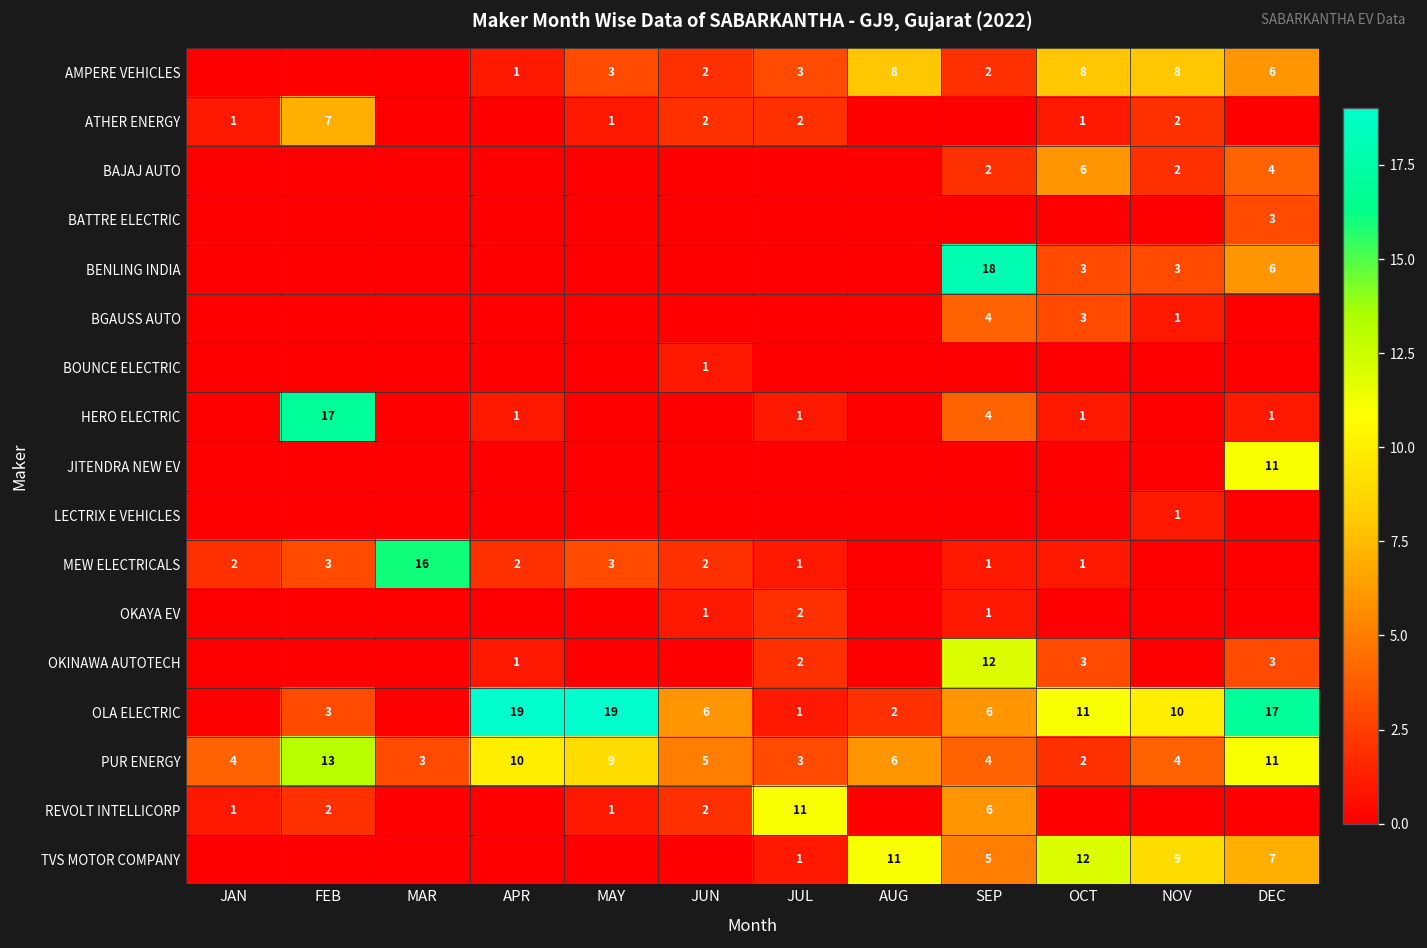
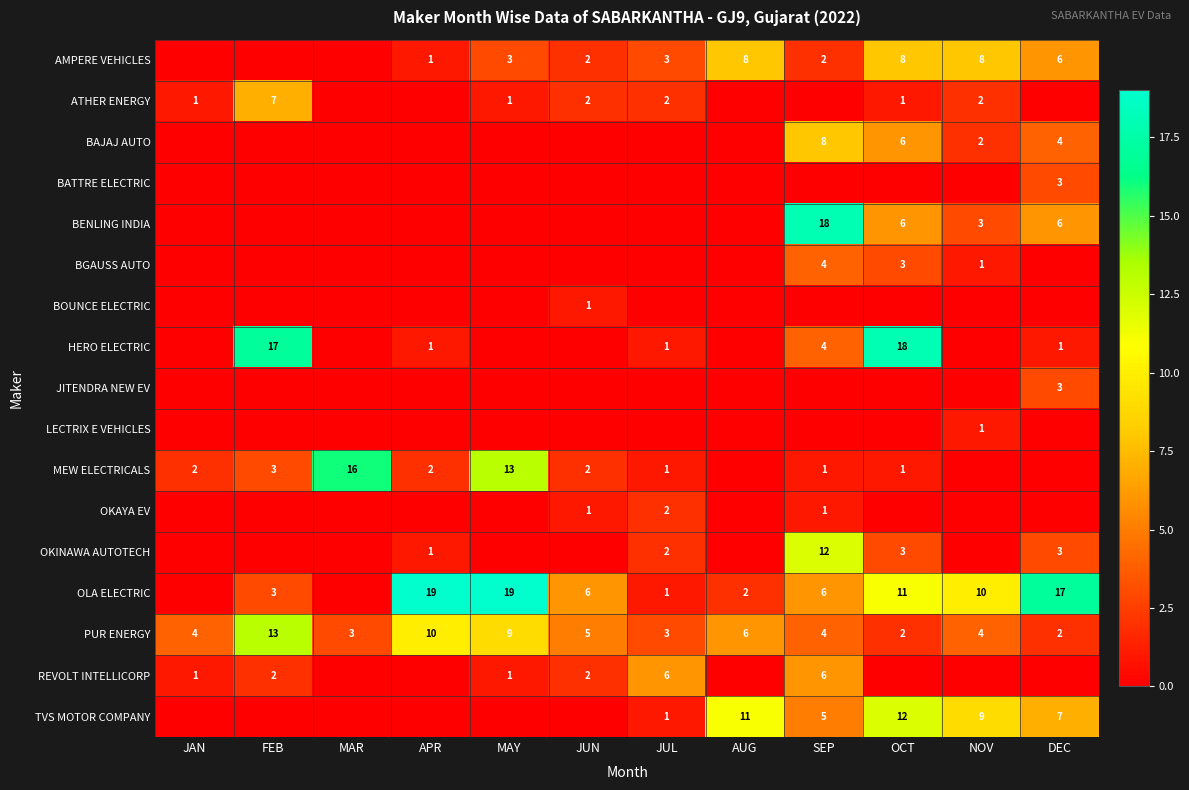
  {
    "AMPERE VEHICLES": {
      "APR": 1,
      "MAY": 3,
      "JUN": 2,
      "JUL": 3,
      "AUG": 8,
      "SEP": 2,
      "OCT": 8,
      "NOV": 8,
      "DEC": 6
    },
    "ATHER ENERGY": {
      "JAN": 1,
      "FEB": 7,
      "MAY": 1,
      "JUN": 2,
      "JUL": 2,
      "OCT": 1,
      "NOV": 2
    },
    "BAJAJ AUTO": {
-     "SEP": 2,
+     "SEP": 8,
      "OCT": 6,
      "NOV": 2,
      "DEC": 4
    },
    "BATTRE ELECTRIC": {
      "DEC": 3
    },
    "BENLING INDIA": {
      "SEP": 18,
-     "OCT": 3,
+     "OCT": 6,
      "NOV": 3,
      "DEC": 6
    },
    "BGAUSS AUTO": {
      "SEP": 4,
      "OCT": 3,
      "NOV": 1
    },
    "BOUNCE ELECTRIC": {
      "JUN": 1
    },
    "HERO ELECTRIC": {
      "FEB": 17,
      "APR": 1,
      "JUL": 1,
      "SEP": 4,
-     "OCT": 1,
+     "OCT": 18,
      "DEC": 1
    },
    "JITENDRA NEW EV": {
-     "DEC": 11
+     "DEC": 3
    },
    "LECTRIX E VEHICLES": {
      "NOV": 1
    },
    "MEW ELECTRICALS": {
      "JAN": 2,
      "FEB": 3,
      "MAR": 16,
      "APR": 2,
-     "MAY": 3,
+     "MAY": 13,
      "JUN": 2,
      "JUL": 1,
      "SEP": 1,
      "OCT": 1
    },
    "OKAYA EV": {
      "JUN": 1,
      "JUL": 2,
      "SEP": 1
    },
    "OKINAWA AUTOTECH": {
      "APR": 1,
      "JUL": 2,
      "SEP": 12,
      "OCT": 3,
      "DEC": 3
    },
    "OLA ELECTRIC": {
      "FEB": 3,
      "APR": 19,
      "MAY": 19,
      "JUN": 6,
      "JUL": 1,
      "AUG": 2,
      "SEP": 6,
      "OCT": 11,
      "NOV": 10,
      "DEC": 17
    },
    "PUR ENERGY": {
      "JAN": 4,
      "FEB": 13,
      "MAR": 3,
      "APR": 10,
      "MAY": 9,
      "JUN": 5,
      "JUL": 3,
      "AUG": 6,
      "SEP": 4,
      "OCT": 2,
      "NOV": 4,
-     "DEC": 11
+     "DEC": 2
    },
    "REVOLT INTELLICORP": {
      "JAN": 1,
      "FEB": 2,
      "MAY": 1,
      "JUN": 2,
-     "JUL": 11,
+     "JUL": 6,
      "SEP": 6
    },
    "TVS MOTOR COMPANY": {
      "JUL": 1,
      "AUG": 11,
      "SEP": 5,
      "OCT": 12,
      "NOV": 9,
      "DEC": 7
    }
  }
